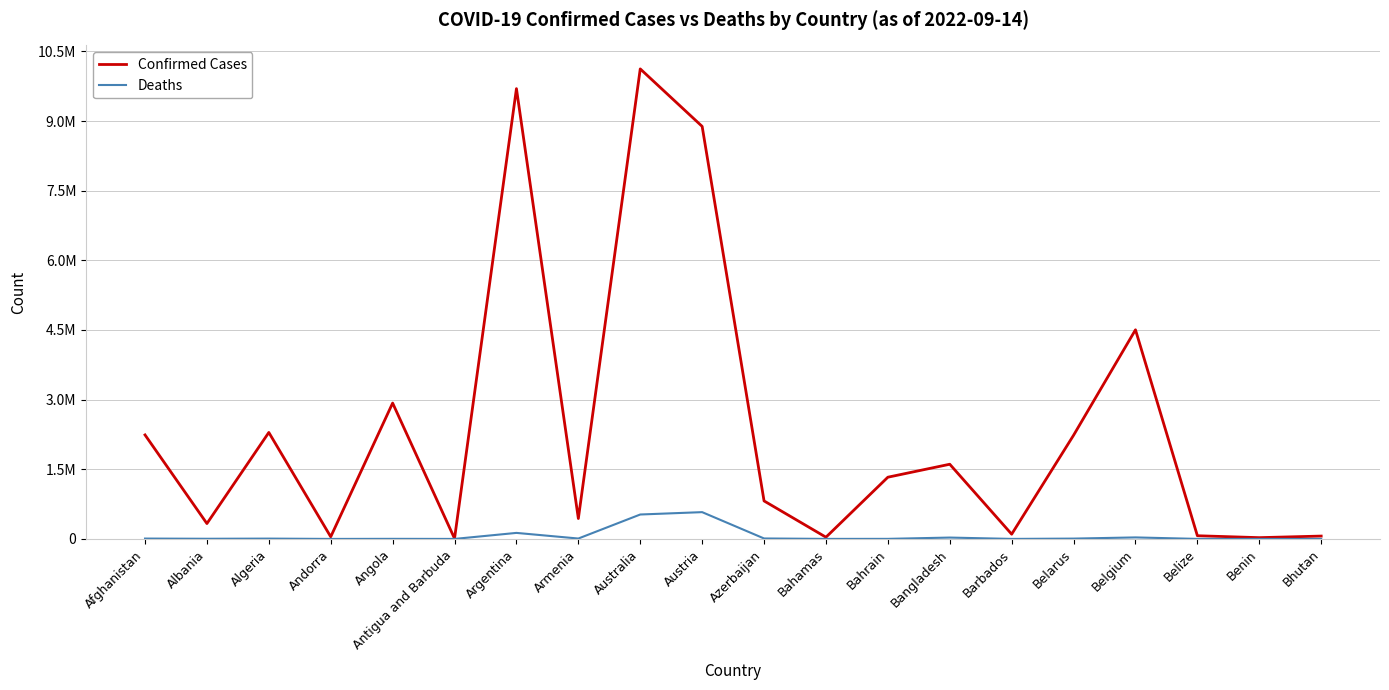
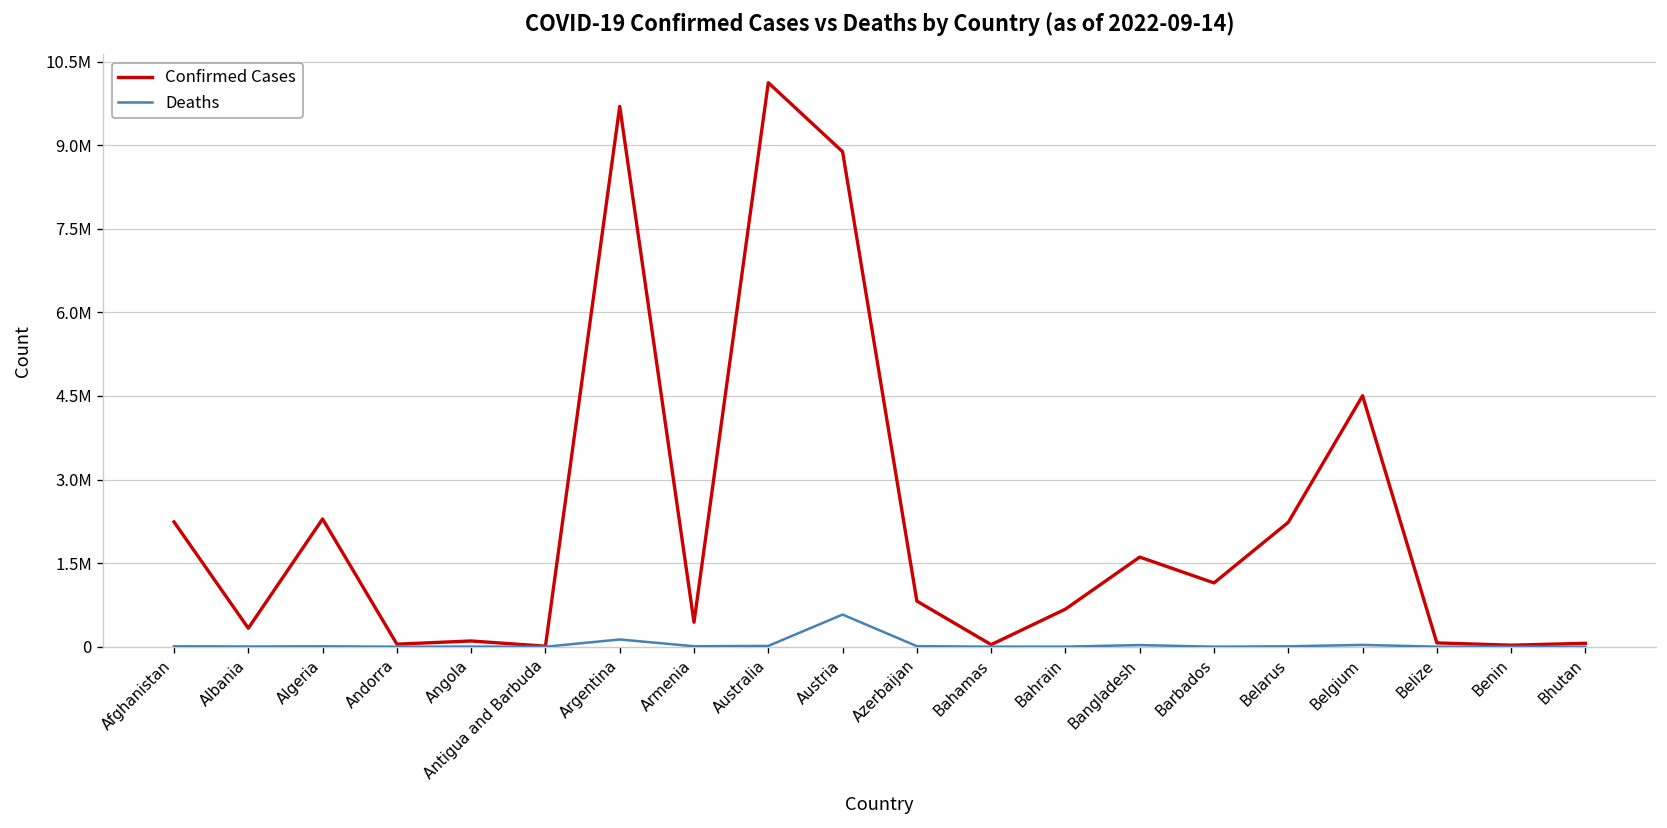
  {
    "Confirmed Cases": {
      "Afghanistan": 2200000,
      "Albania": 300000,
      "Algeria": 2300000,
-     "Angola": 2900000,
+     "Angola": 100000,
      "Argentina": 9700000,
      "Armenia": 400000,
      "Australia": 10100000,
      "Austria": 8900000,
      "Azerbaijan": 800000,
-     "Bahrain": 1300000,
+     "Bahrain": 700000,
      "Bangladesh": 1600000,
-     "Barbados": 100000,
+     "Barbados": 1100000,
      "Belarus": 2200000,
      "Belgium": 4500000,
      "Belize": 100000,
      "Bhutan": 100000
    },
    "Deaths": {
      "Afghanistan": 0,
      "Albania": 0,
      "Algeria": 0,
      "Angola": 0,
      "Argentina": 100000,
      "Armenia": 0,
-     "Australia": 500000,
+     "Australia": 0,
      "Austria": 600000,
      "Azerbaijan": 0,
      "Bahrain": 0,
      "Bangladesh": 0,
      "Barbados": 0,
      "Belarus": 0,
      "Belgium": 0,
      "Belize": 0,
      "Bhutan": 0
    }
  }
